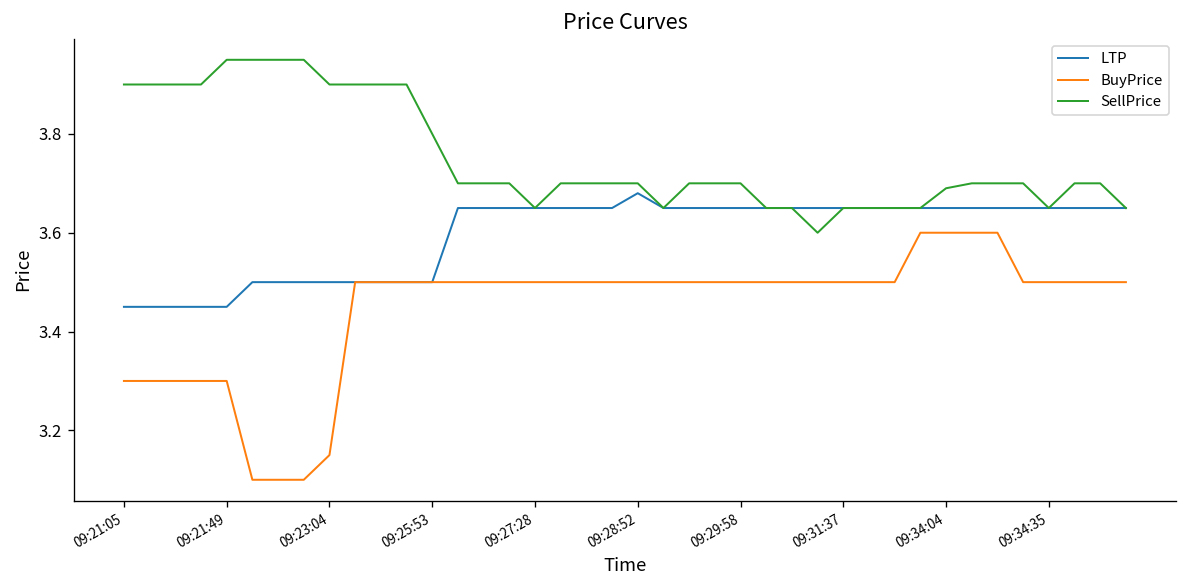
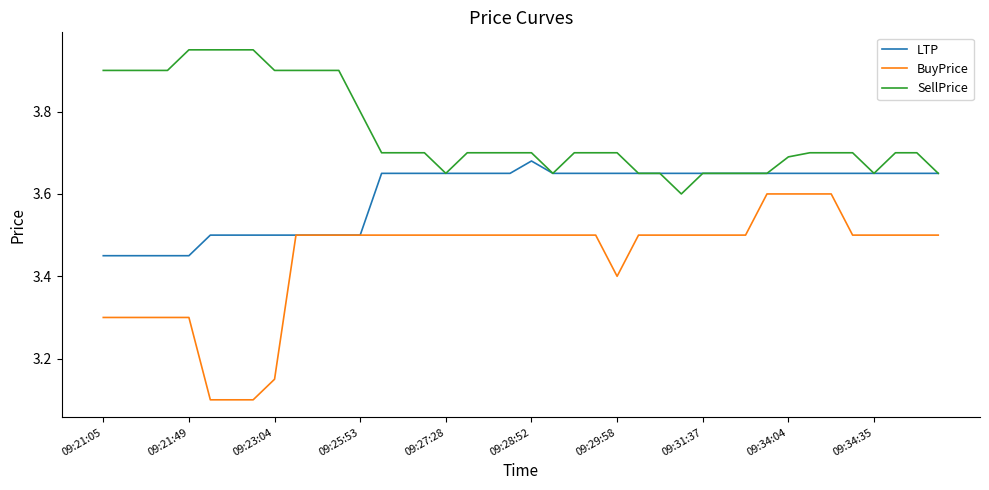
  {
    "LTP": {
      "09:21:49": 3.45,
      "09:23:04": 3.5,
      "09:28:52": 3.68,
      "09:29:58": 3.65,
      "09:34:04": 3.65
    },
    "BuyPrice": {
      "09:21:49": 3.3,
      "09:23:04": 3.15,
      "09:27:28": 3.5,
      "09:28:52": 3.5,
-     "09:29:58": 3.5,
+     "09:29:58": 3.4,
      "09:31:37": 3.5,
      "09:34:04": 3.6,
      "09:34:35": 3.5
    },
    "SellPrice": {
      "09:21:49": 3.95,
      "09:23:04": 3.9,
      "09:25:53": 3.8,
      "09:28:52": 3.7,
      "09:29:58": 3.7,
      "09:34:04": 3.69
    }
  }
